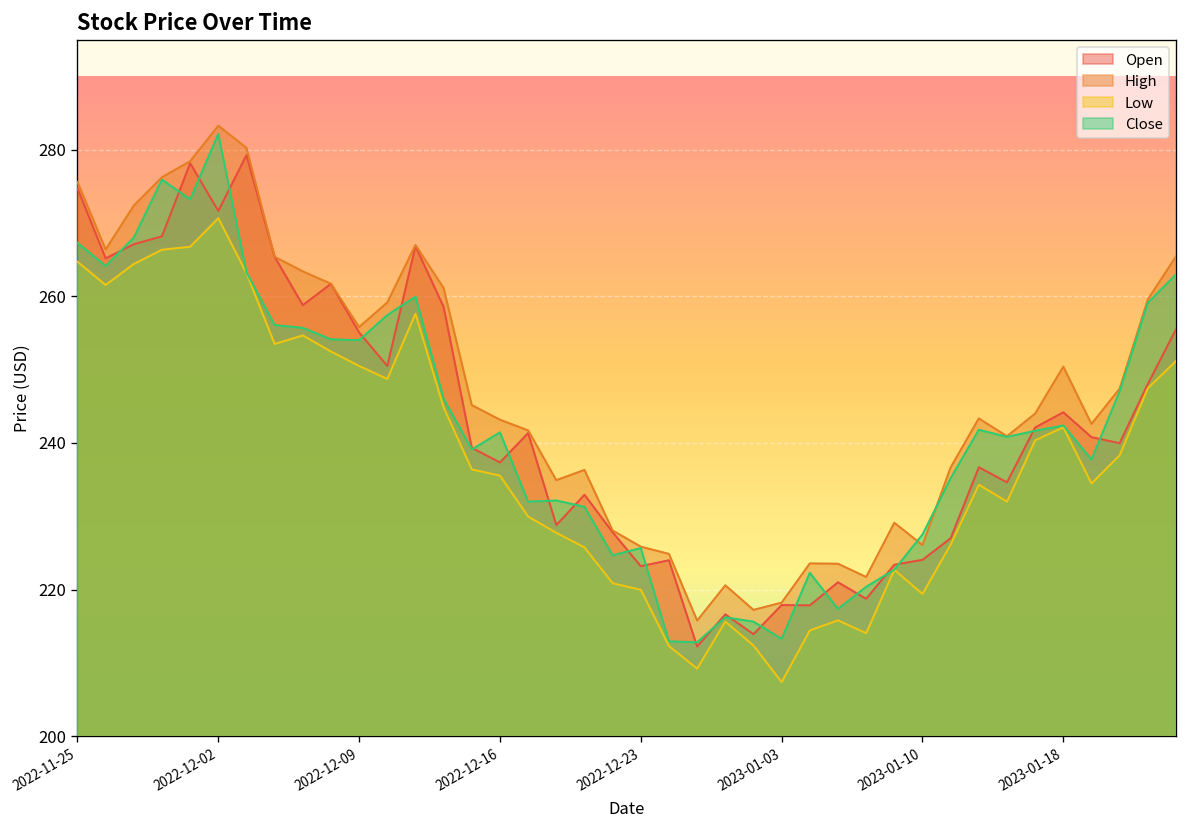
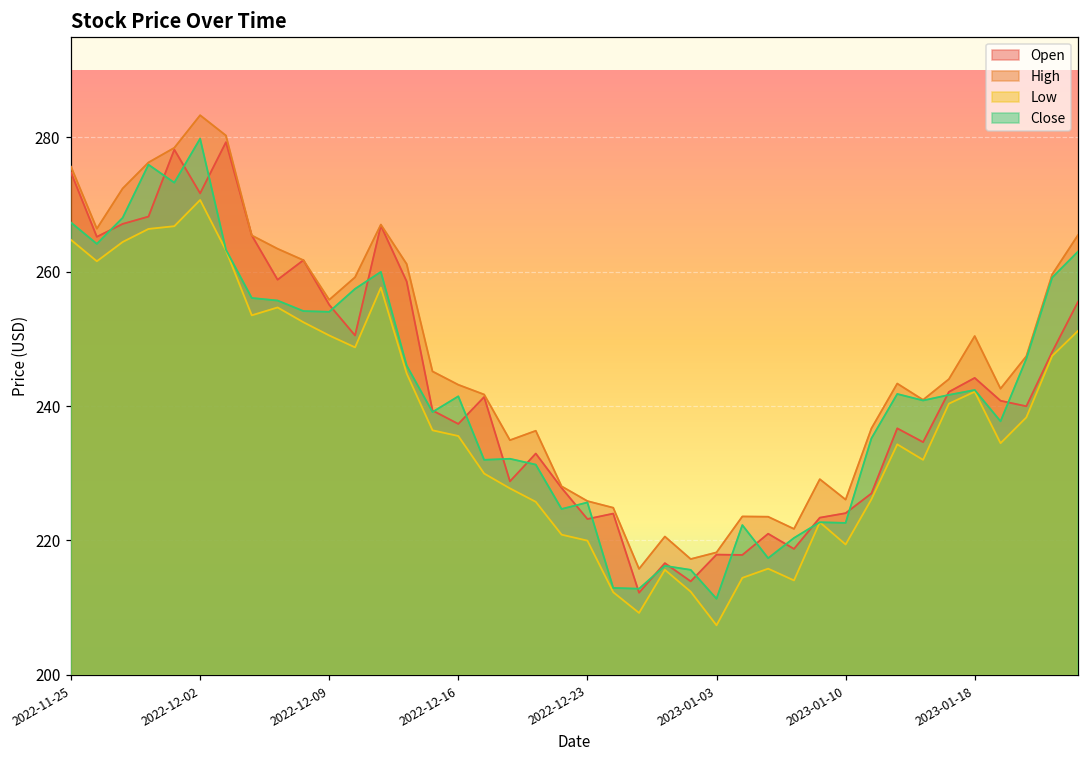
  {
    "Close": {
      "2022-11-25": 267,
-     "2022-12-02": 282,
+     "2022-12-02": 280,
      "2022-12-09": 254,
      "2022-12-16": 241,
-     "2023-01-03": 213,
-     "2023-01-10": 228
+     "2023-01-03": 211,
+     "2023-01-10": 223
    }
  }
